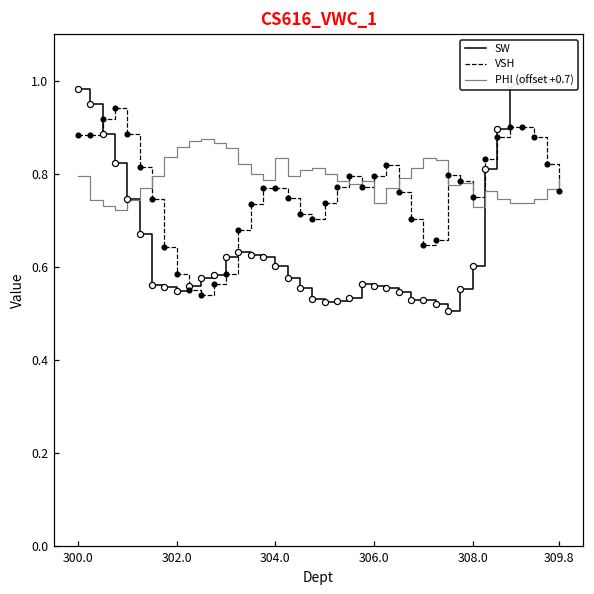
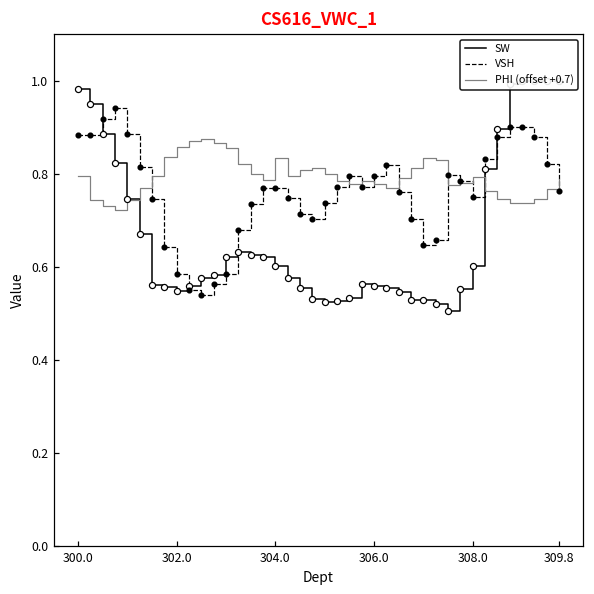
  {
    "PHI (offset +0.7)": {
      "300.0": 0.80,
      "302.0": 0.86,
      "304.0": 0.83,
-     "306.0": 0.74,
-     "308.0": 0.73,
+     "306.0": 0.78,
+     "308.0": 0.79,
      "309.8": 0.79
    }
  }
